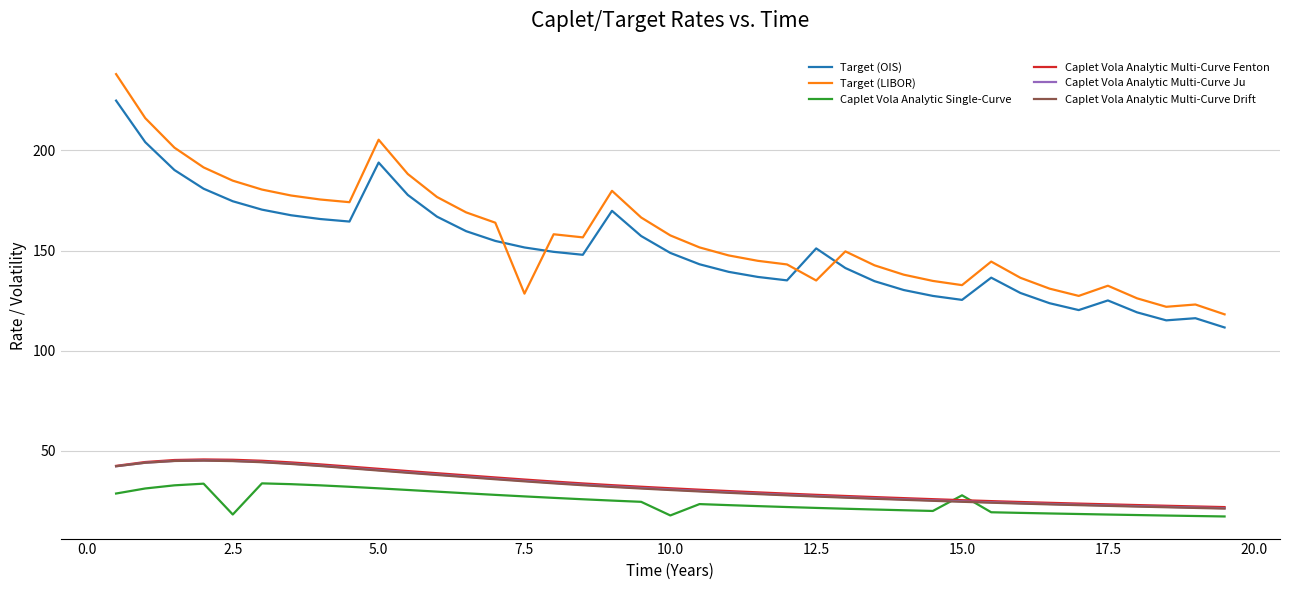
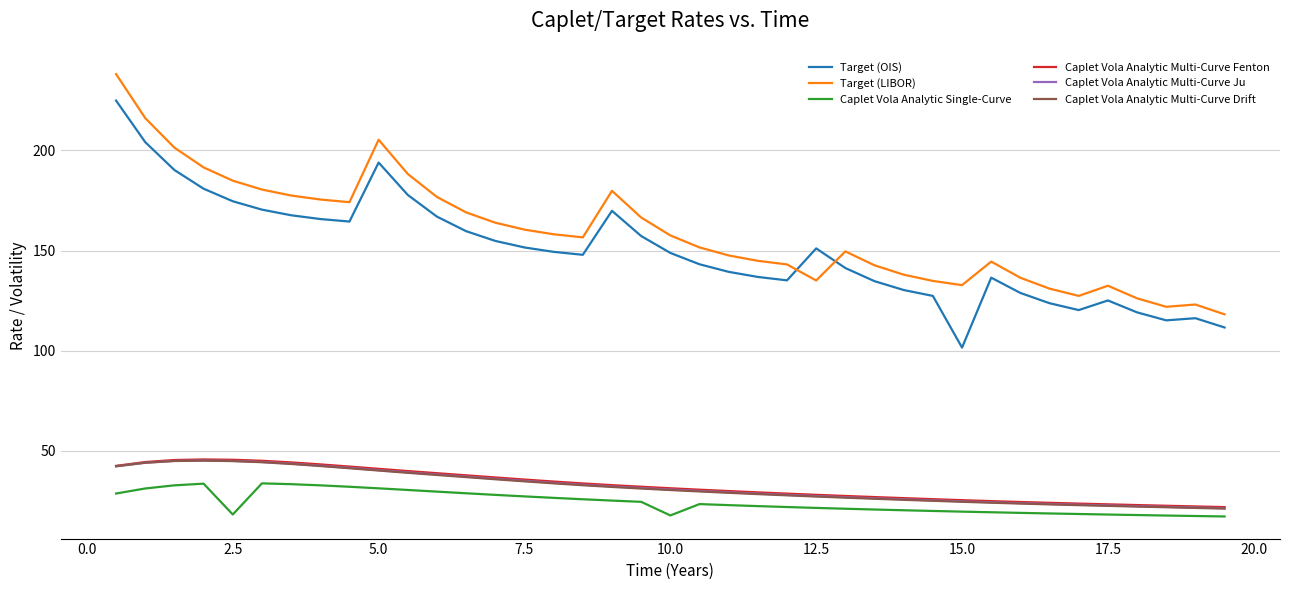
  {
    "Target (OIS)": {
      "2.5": 175,
      "5.0": 194,
      "7.5": 152,
      "10.0": 149,
      "12.5": 151,
-     "15.0": 125,
+     "15.0": 102,
      "17.5": 125
    },
    "Target (LIBOR)": {
      "2.5": 185,
      "5.0": 205,
-     "7.5": 128,
+     "7.5": 160,
      "10.0": 158,
      "12.5": 135,
      "15.0": 133,
      "17.5": 132
    },
    "Caplet Vola Analytic Single-Curve": {
      "2.5": 18,
      "5.0": 31,
      "7.5": 27,
      "10.0": 18,
      "12.5": 21,
-     "15.0": 28,
+     "15.0": 20,
      "17.5": 18
    }
  }
